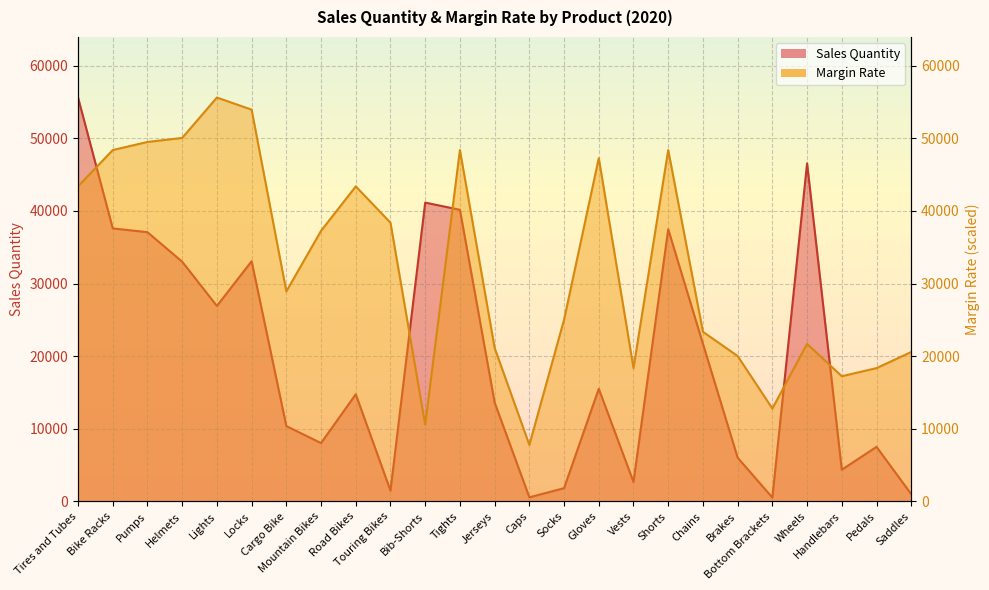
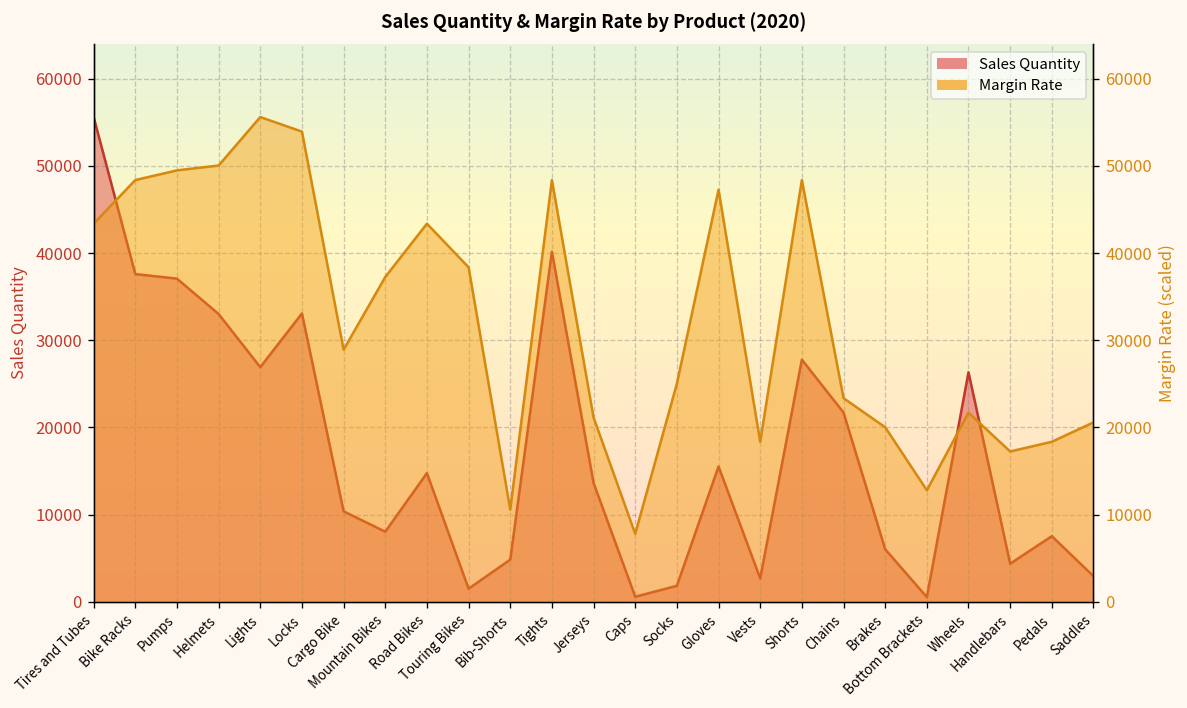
  {
    "Sales Quantity": {
      "Tires and Tubes": 56000,
      "Bike Racks": 38000,
      "Pumps": 37000,
      "Helmets": 33000,
      "Lights": 27000,
      "Locks": 33000,
      "Cargo Bike": 10000,
      "Mountain Bikes": 8000,
      "Road Bikes": 15000,
      "Touring Bikes": 1000,
-     "Bib-Shorts": 41000,
+     "Bib-Shorts": 5000,
      "Tights": 40000,
      "Jerseys": 14000,
      "Caps": 1000,
      "Socks": 2000,
      "Gloves": 16000,
      "Vests": 3000,
-     "Shorts": 37000,
+     "Shorts": 28000,
      "Chains": 22000,
      "Brakes": 6000,
      "Bottom Brackets": 1000,
-     "Wheels": 47000,
+     "Wheels": 26000,
      "Handlebars": 4000,
      "Pedals": 8000,
-     "Saddles": 1000
+     "Saddles": 3000
    },
    "Margin Rate": {
      "Tires and Tubes": 43000,
      "Bike Racks": 48000,
      "Pumps": 49000,
      "Helmets": 50000,
      "Lights": 56000,
      "Locks": 54000,
      "Cargo Bike": 29000,
      "Mountain Bikes": 37000,
      "Road Bikes": 43000,
      "Touring Bikes": 38000,
      "Bib-Shorts": 11000,
      "Tights": 48000,
      "Jerseys": 21000,
      "Caps": 8000,
      "Socks": 25000,
      "Gloves": 47000,
      "Vests": 18000,
      "Shorts": 48000,
      "Chains": 23000,
      "Brakes": 20000,
      "Bottom Brackets": 13000,
      "Wheels": 22000,
      "Handlebars": 17000,
      "Pedals": 18000,
      "Saddles": 21000
    }
  }
